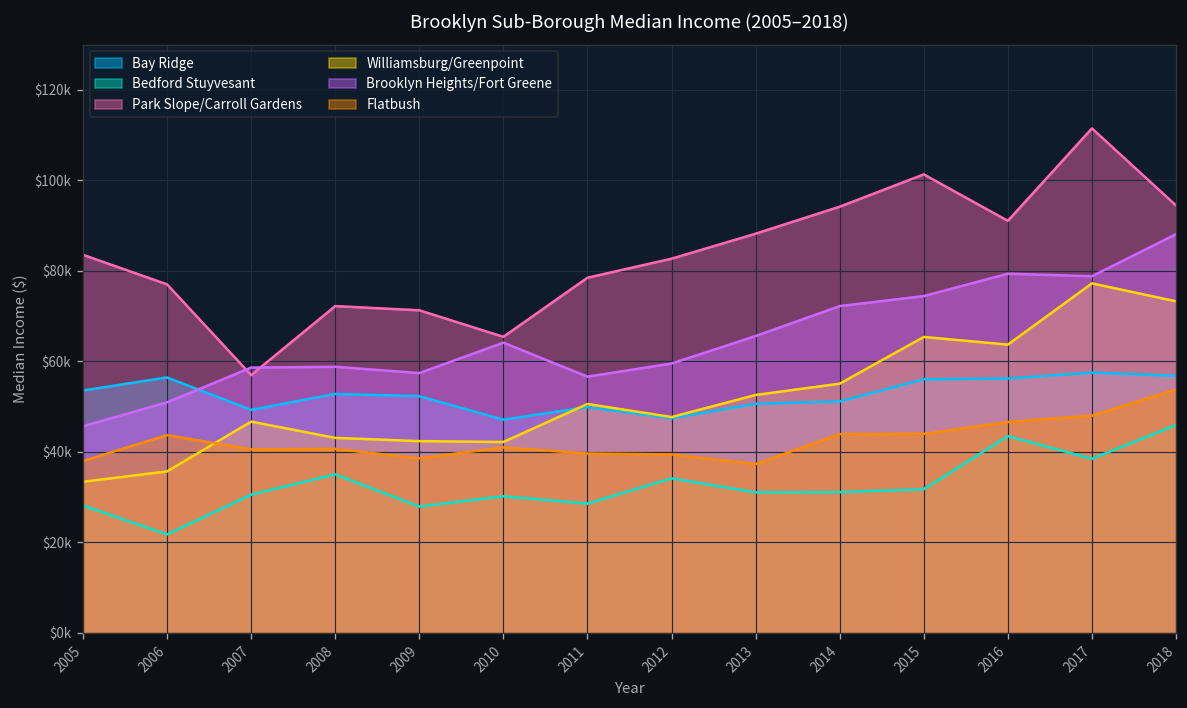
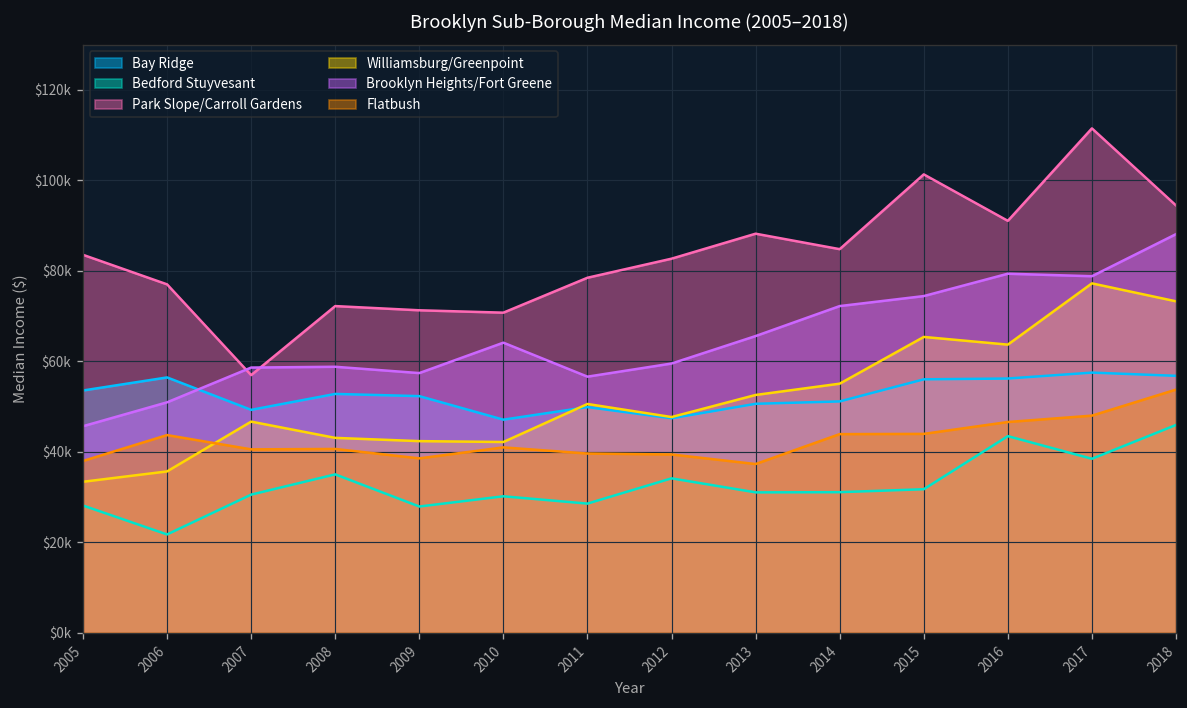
  {
    "Park Slope/Carroll Gardens": {
      "2005": "$84000",
      "2006": "$77000",
      "2007": "$57000",
      "2008": "$72000",
      "2009": "$71000",
-     "2010": "$65000",
+     "2010": "$71000",
      "2011": "$78000",
      "2012": "$83000",
      "2013": "$88000",
-     "2014": "$94000",
+     "2014": "$85000",
      "2015": "$101000",
      "2016": "$91000",
      "2017": "$111000",
      "2018": "$94000"
    },
    "Brooklyn Heights/Fort Greene": {
      "2005": "$46000",
      "2006": "$51000",
      "2007": "$59000",
      "2008": "$59000",
      "2009": "$57000",
      "2010": "$64000",
      "2011": "$57000",
      "2012": "$59000",
      "2013": "$66000",
      "2014": "$72000",
      "2015": "$74000",
      "2016": "$79000",
      "2017": "$79000",
      "2018": "$88000"
    }
  }
